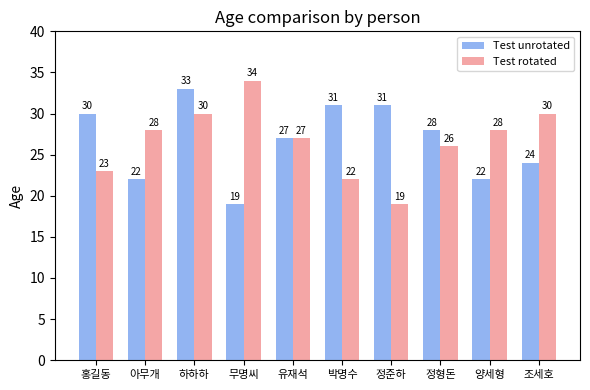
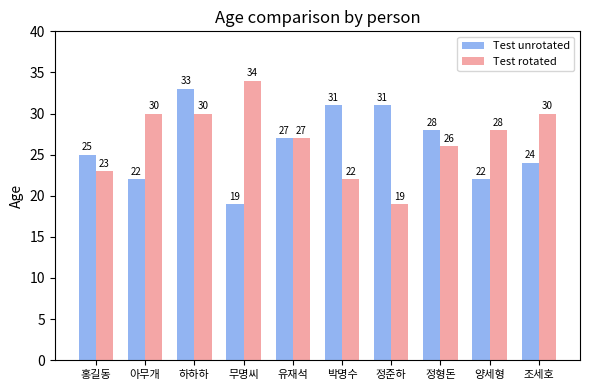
  {
    "Test unrotated": {
-     "홍길동": 30,
+     "홍길동": 25,
      "아무개": 22,
      "하하하": 33,
      "무명씨": 19,
      "유재석": 27,
      "박명수": 31,
      "정준하": 31,
      "정형돈": 28,
      "양세형": 22,
      "조세호": 24
    },
    "Test rotated": {
      "홍길동": 23,
-     "아무개": 28,
+     "아무개": 30,
      "하하하": 30,
      "무명씨": 34,
      "유재석": 27,
      "박명수": 22,
      "정준하": 19,
      "정형돈": 26,
      "양세형": 28,
      "조세호": 30
    }
  }
